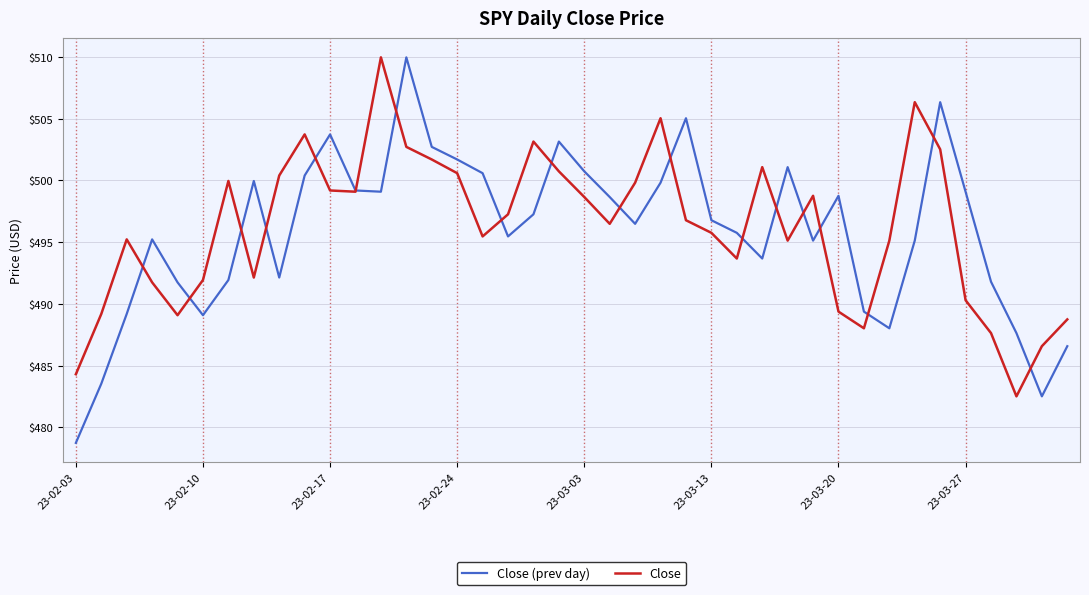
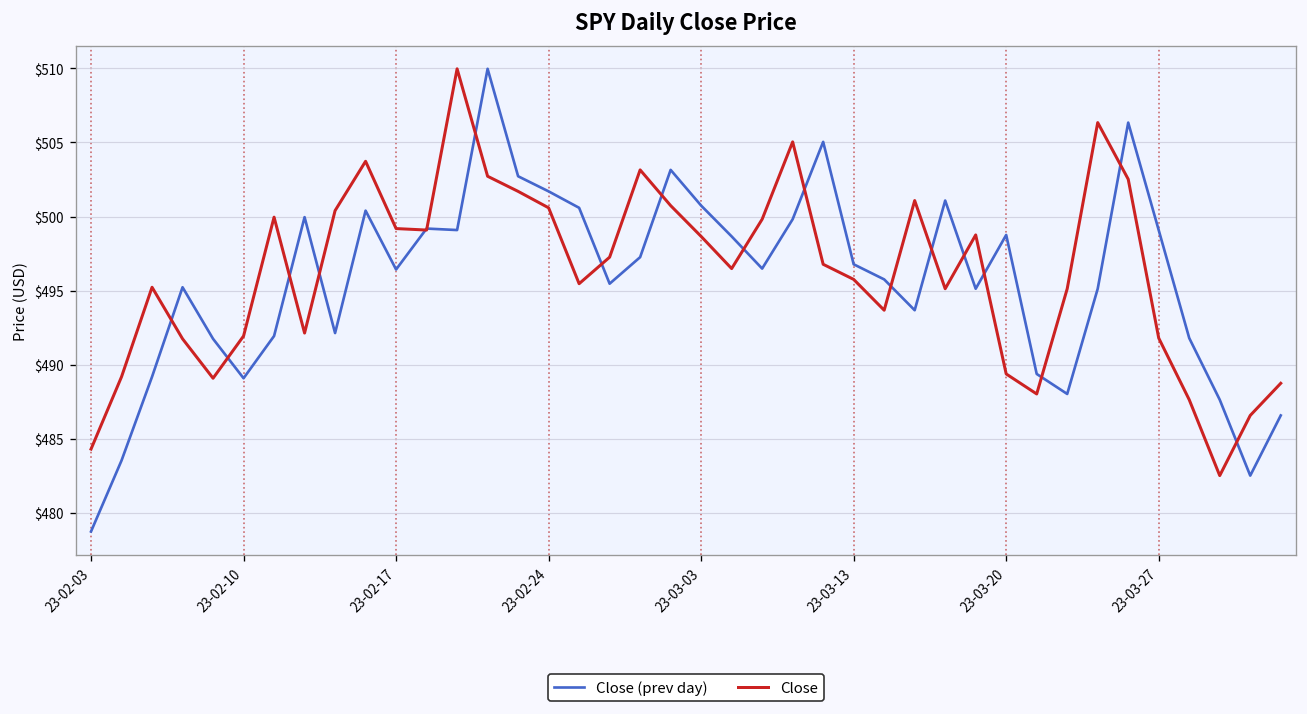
  {
    "Close (prev day)": {
      "23-02-03": "$478.8",
      "23-02-10": "$489.1",
-     "23-02-17": "$503.7",
+     "23-02-17": "$496.4",
      "23-02-24": "$501.7",
      "23-03-03": "$500.7",
      "23-03-13": "$496.8",
      "23-03-20": "$498.8",
      "23-03-27": "$499.1"
    },
    "Close": {
      "23-02-03": "$484.3",
      "23-02-10": "$491.9",
      "23-02-17": "$499.2",
      "23-02-24": "$500.6",
      "23-03-03": "$498.7",
      "23-03-13": "$495.8",
      "23-03-20": "$489.4",
-     "23-03-27": "$490.3"
+     "23-03-27": "$491.8"
    }
  }
